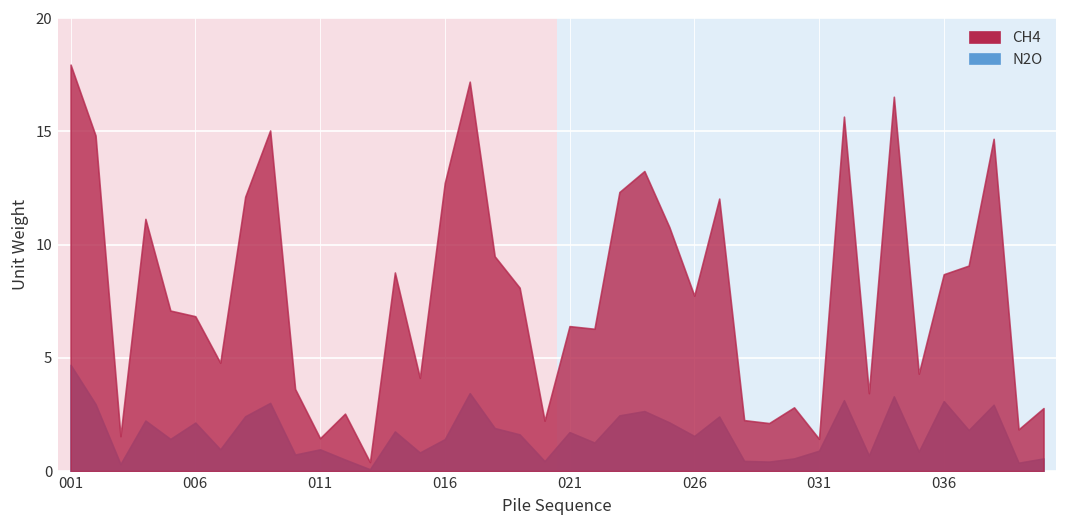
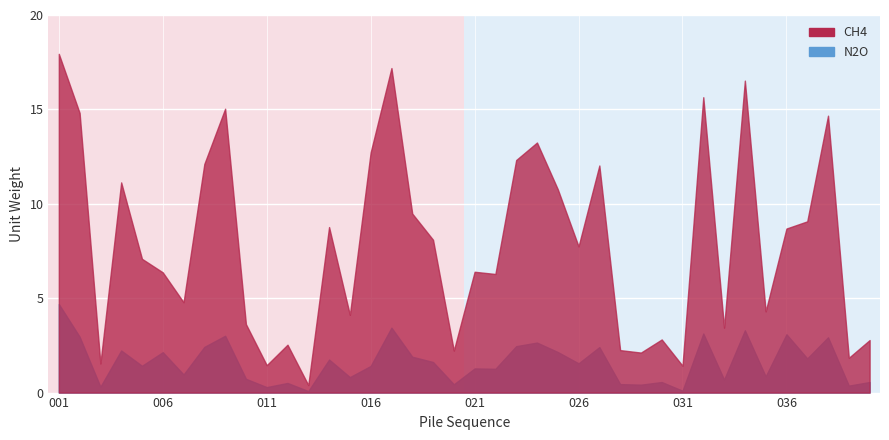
  {
    "N2O": {
      "001": 4.7,
      "006": 2.1,
-     "011": 1.0,
+     "011": 0.3,
      "016": 1.4,
-     "021": 1.7,
+     "021": 1.3,
      "026": 1.6,
-     "031": 0.9,
+     "031": 0.1,
      "036": 3.1
    },
    "CH4": {
      "001": 17.9,
-     "006": 6.8,
+     "006": 6.4,
      "011": 1.5,
      "016": 12.7,
      "021": 6.4,
      "026": 7.7,
      "031": 1.4,
      "036": 8.7
    }
  }
